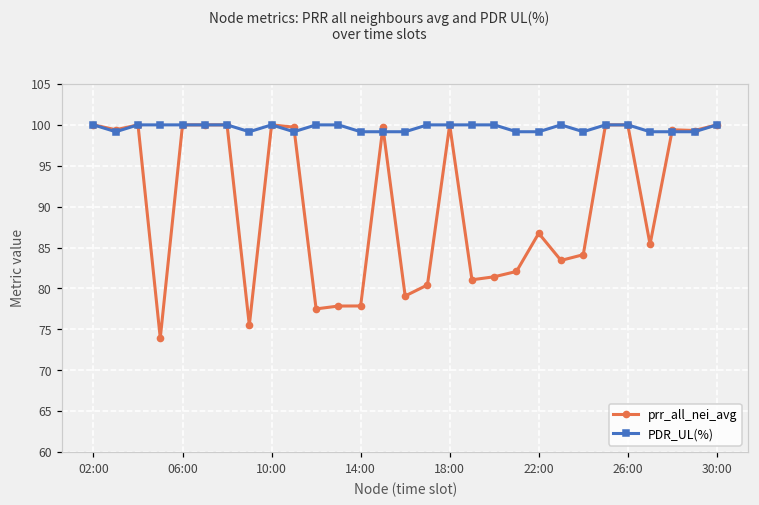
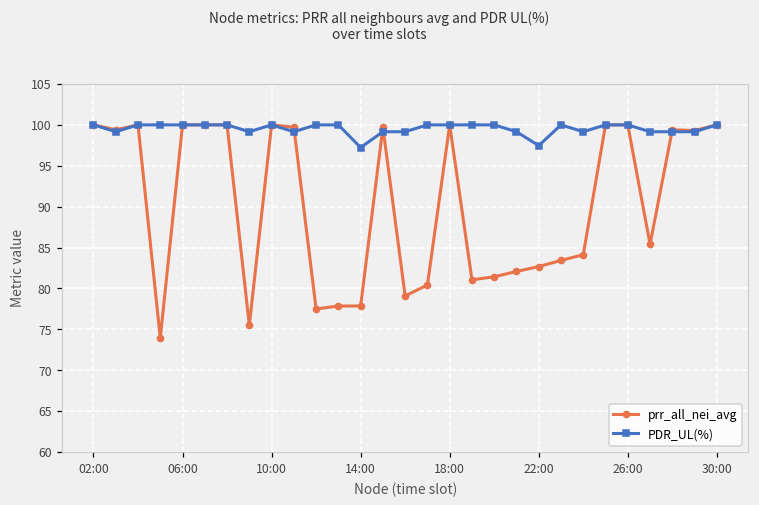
  {
    "prr_all_nei_avg": {
      "14:00": 78,
-     "22:00": 87
+     "22:00": 83
    },
    "PDR_UL(%)": {
-     "14:00": 99,
-     "22:00": 99
+     "14:00": 97,
+     "22:00": 97
    }
  }
